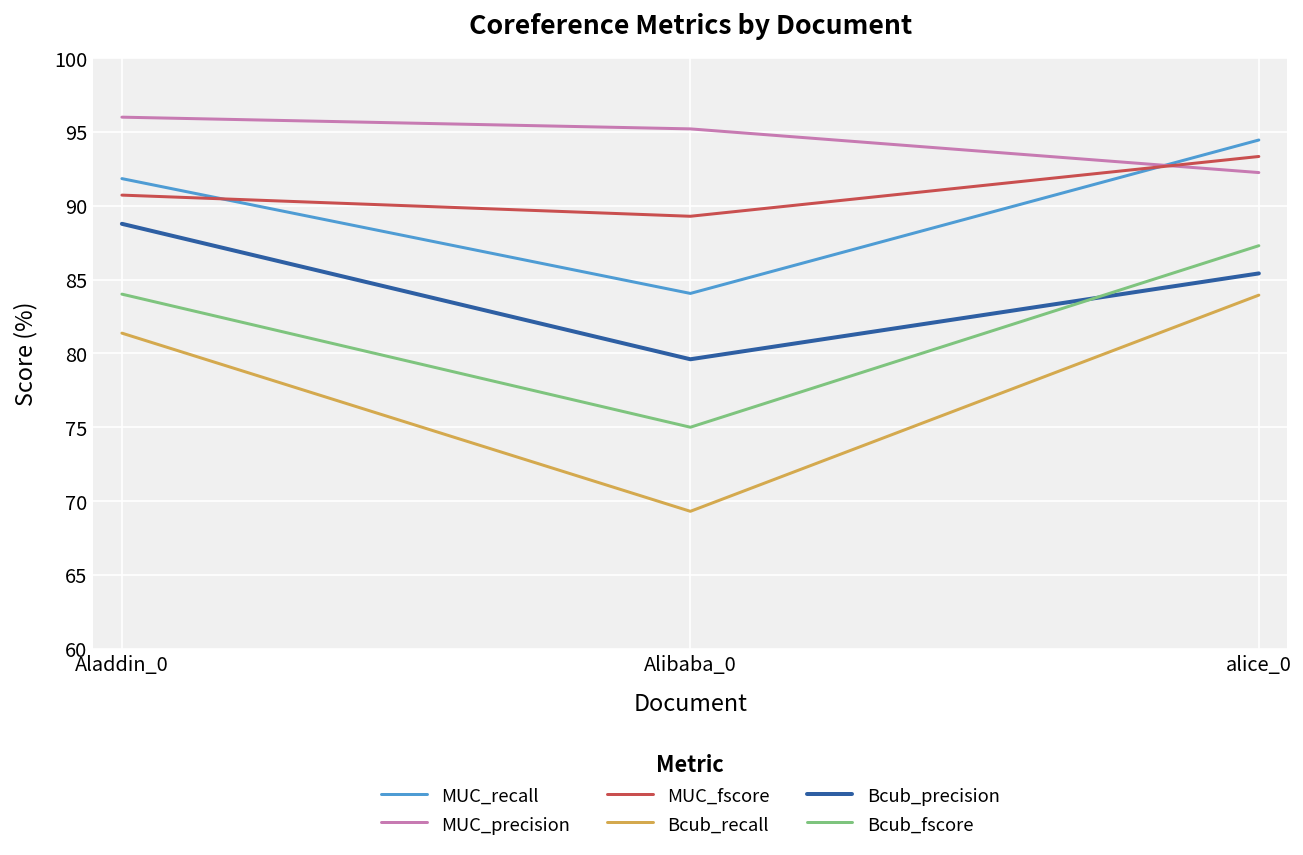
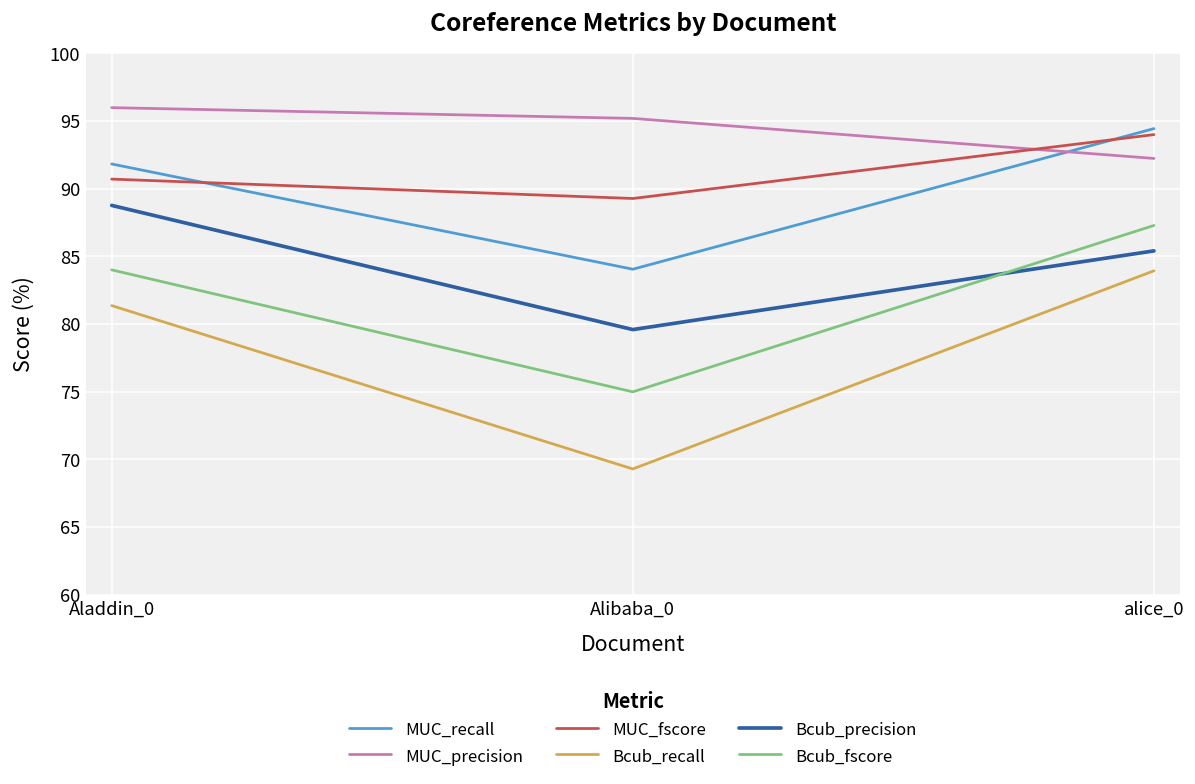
  {
    "MUC_recall": {
      "Aladdin_0": 91.8,
      "Alibaba_0": 84.1,
      "alice_0": 94.4
    },
    "MUC_precision": {
      "Aladdin_0": 96.0,
      "Alibaba_0": 95.2,
      "alice_0": 92.2
    },
    "MUC_fscore": {
      "Aladdin_0": 90.7,
      "Alibaba_0": 89.3,
-     "alice_0": 93.3
+     "alice_0": 94.0
    },
    "Bcub_recall": {
      "Aladdin_0": 81.4,
      "Alibaba_0": 69.3,
      "alice_0": 83.9
    },
    "Bcub_precision": {
      "Aladdin_0": 88.8,
      "Alibaba_0": 79.6,
      "alice_0": 85.4
    },
    "Bcub_fscore": {
      "Aladdin_0": 84.0,
      "Alibaba_0": 75.0,
      "alice_0": 87.3
    }
  }
